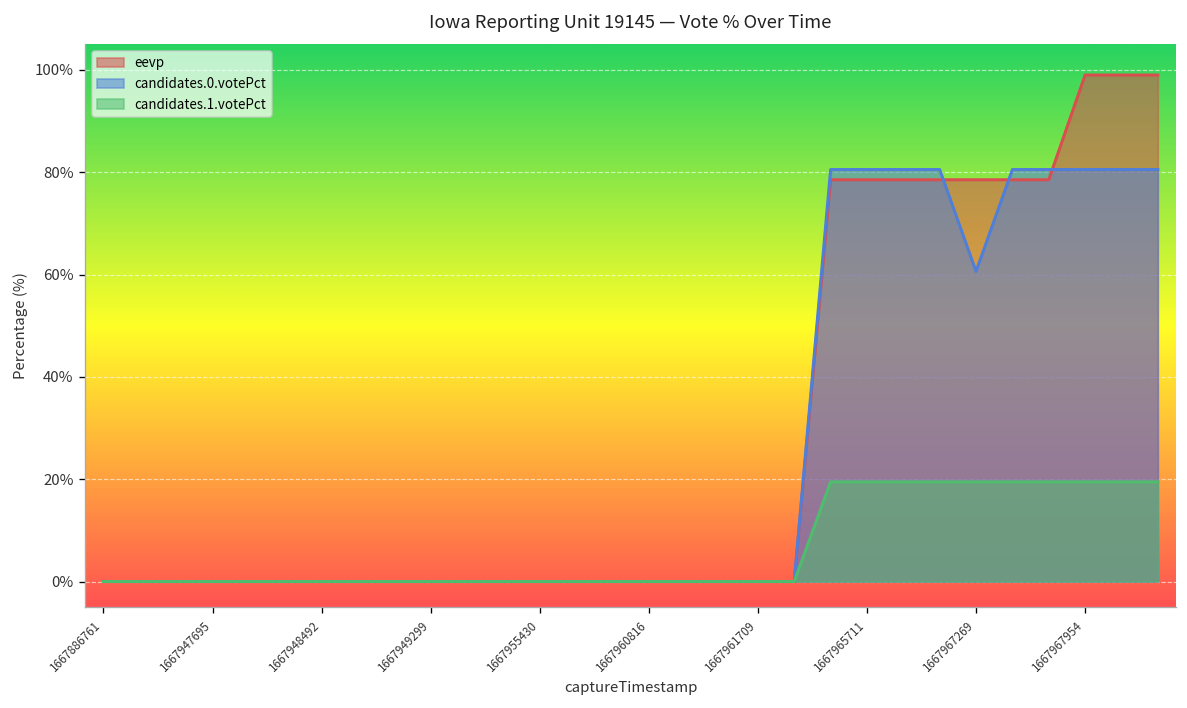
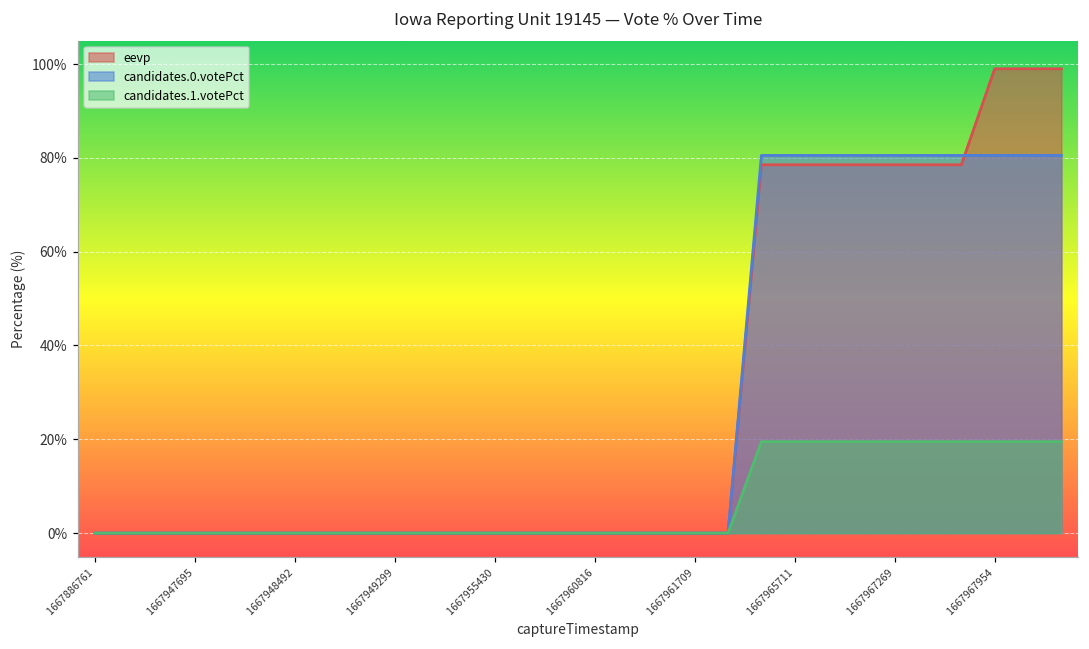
  {
    "eevp": {
      "1667965711": "79%",
      "1667967269": "79%",
      "1667967954": "99%"
    },
    "candidates.0.votePct": {
      "1667965711": "81%",
-     "1667967269": "61%",
+     "1667967269": "81%",
      "1667967954": "81%"
    },
    "candidates.1.votePct": {
      "1667965711": "19%",
      "1667967269": "19%",
      "1667967954": "19%"
    }
  }
